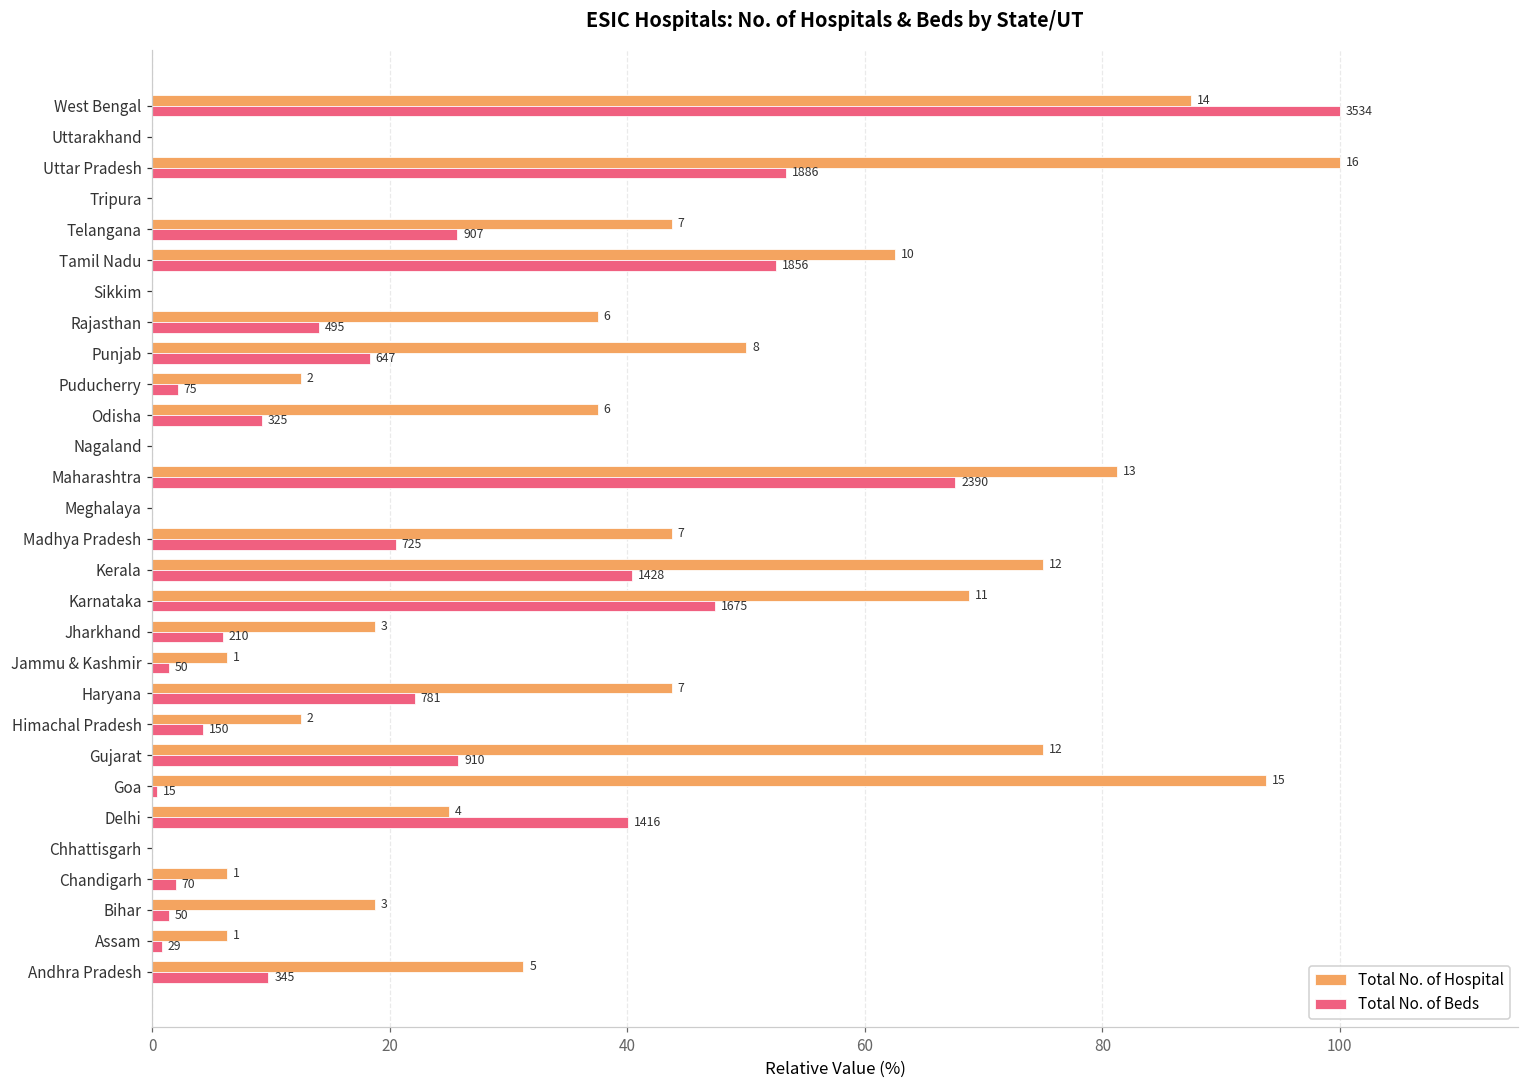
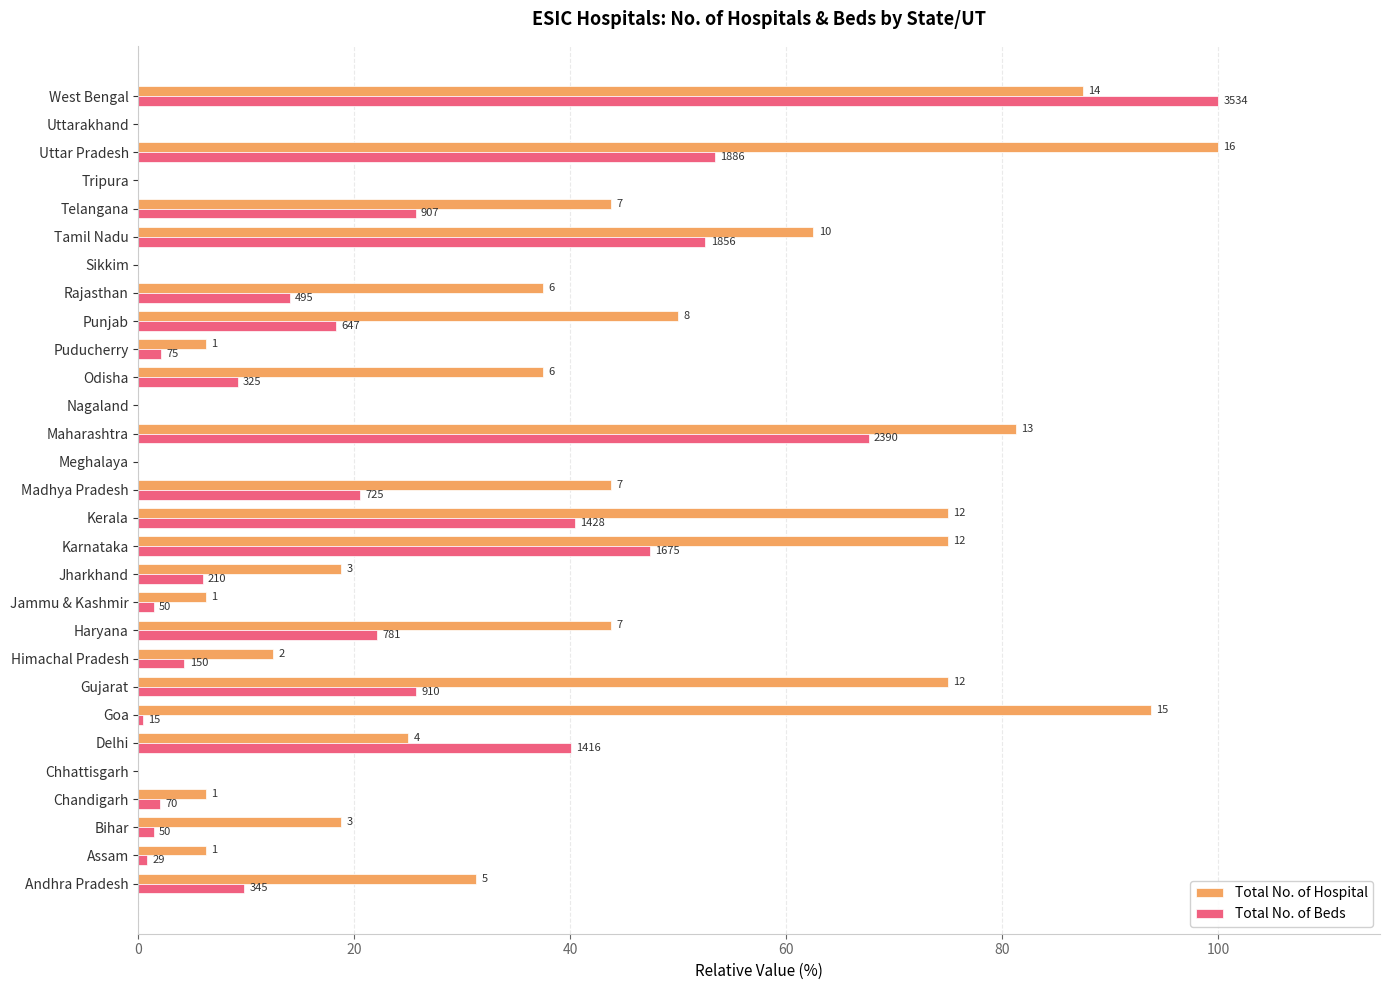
  {
    "Total No. of Hospital": {
-     "Puducherry": 2,
-     "Karnataka": 11
+     "Puducherry": 1,
+     "Karnataka": 12
    },
    "Total No. of Beds": {
      "Uttarakhand": 0.0,
      "Tripura": 0.0,
      "Sikkim": 0.0,
      "Nagaland": 0.0,
      "Meghalaya": 0.0,
      "Chhattisgarh": 0.0
    }
  }
